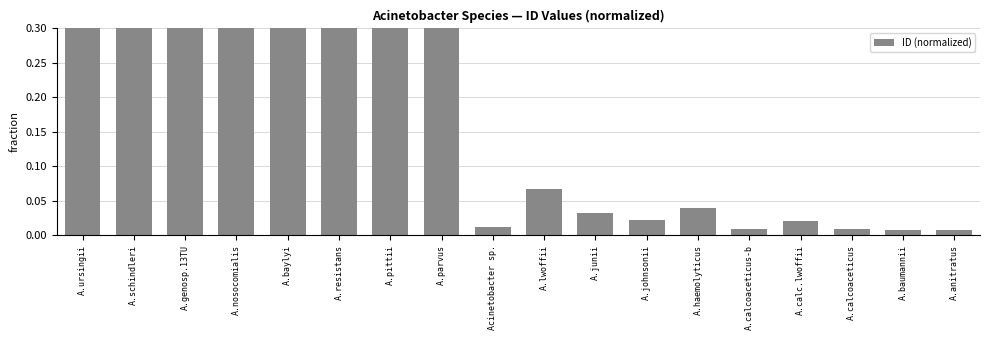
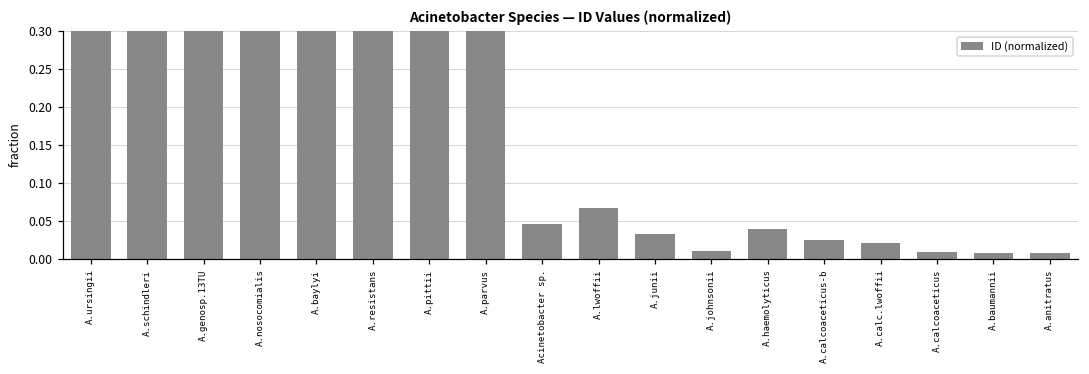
  {
-   "Acinetobacter sp.": 0.01,
+   "Acinetobacter sp.": 0.05,
    "A.lwoffii": 0.07,
    "A.junii": 0.03,
-   "A.johnsonii": 0.02,
+   "A.johnsonii": 0.01,
    "A.haemolyticus": 0.04,
-   "A.calcoaceticus-b": 0.01,
+   "A.calcoaceticus-b": 0.02,
    "A.calc.lwoffii": 0.02,
    "A.calcoaceticus": 0.01,
    "A.baumannii": 0.01,
    "A.anitratus": 0.01
  }
